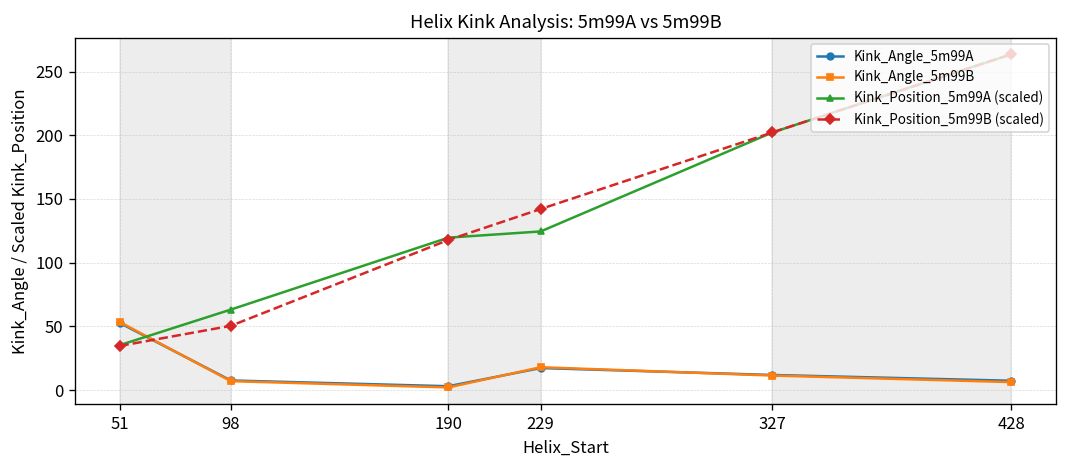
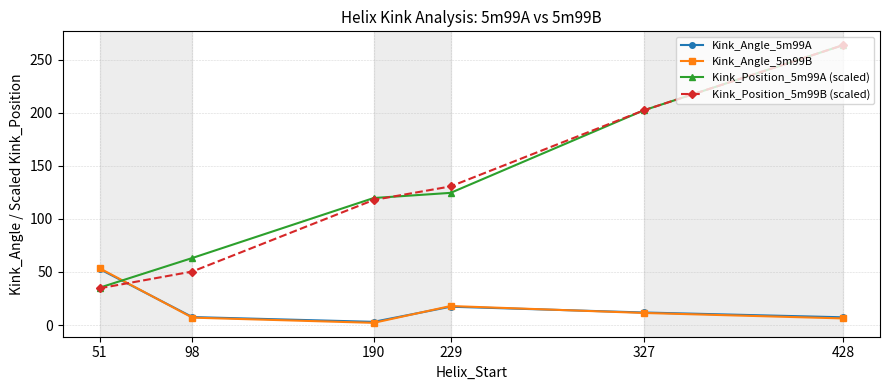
  {
    "Kink_Position_5m99A (scaled)": {
      "98": 63,
      "229": 125
    },
    "Kink_Position_5m99B (scaled)": {
      "98": 50,
-     "229": 142
+     "229": 131
    }
  }
